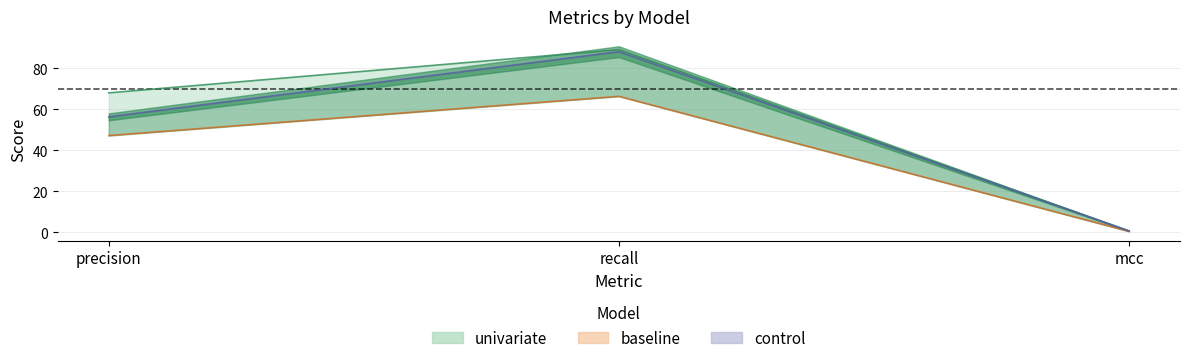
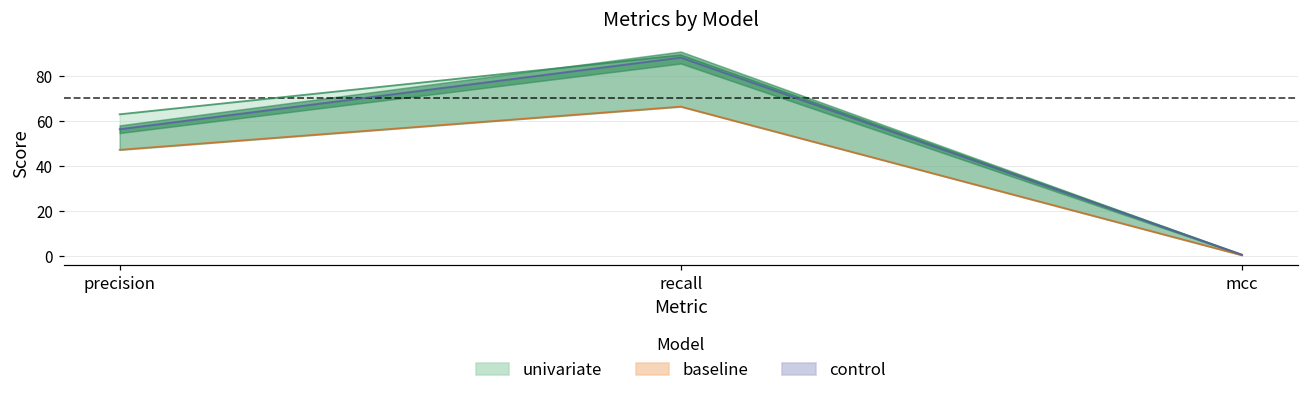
  {
    "univariate": {
-     "precision": 68
+     "precision": 63
    }
  }
